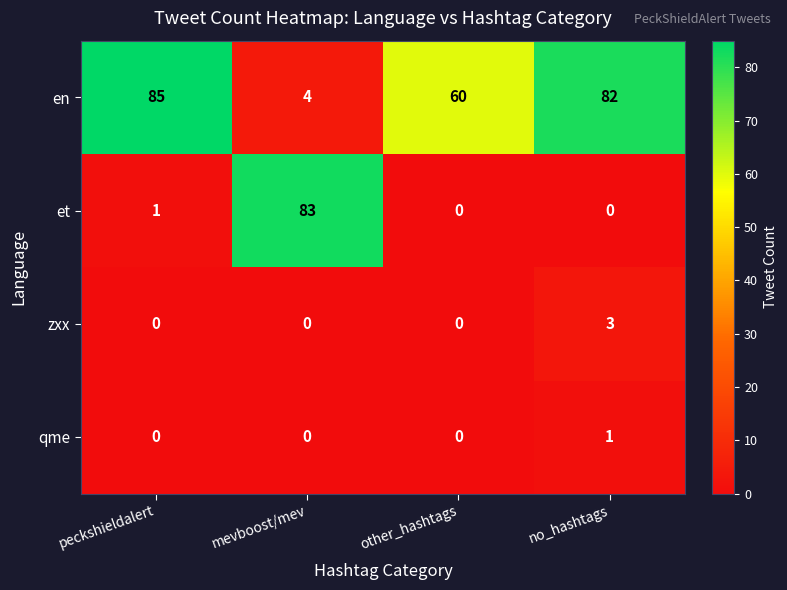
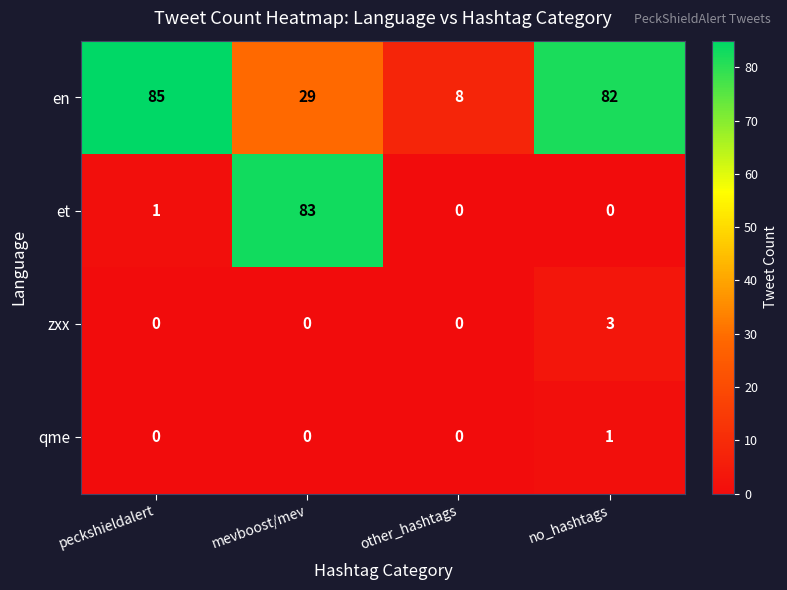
  {
    "en": {
      "peckshieldalert": 85,
-     "mevboost/mev": 4,
-     "other_hashtags": 60,
+     "mevboost/mev": 29,
+     "other_hashtags": 8,
      "no_hashtags": 82
    },
    "et": {
      "peckshieldalert": 1,
      "mevboost/mev": 83,
      "other_hashtags": 0,
      "no_hashtags": 0
    },
    "zxx": {
      "peckshieldalert": 0,
      "mevboost/mev": 0,
      "other_hashtags": 0,
      "no_hashtags": 3
    },
    "qme": {
      "peckshieldalert": 0,
      "mevboost/mev": 0,
      "other_hashtags": 0,
      "no_hashtags": 1
    }
  }
